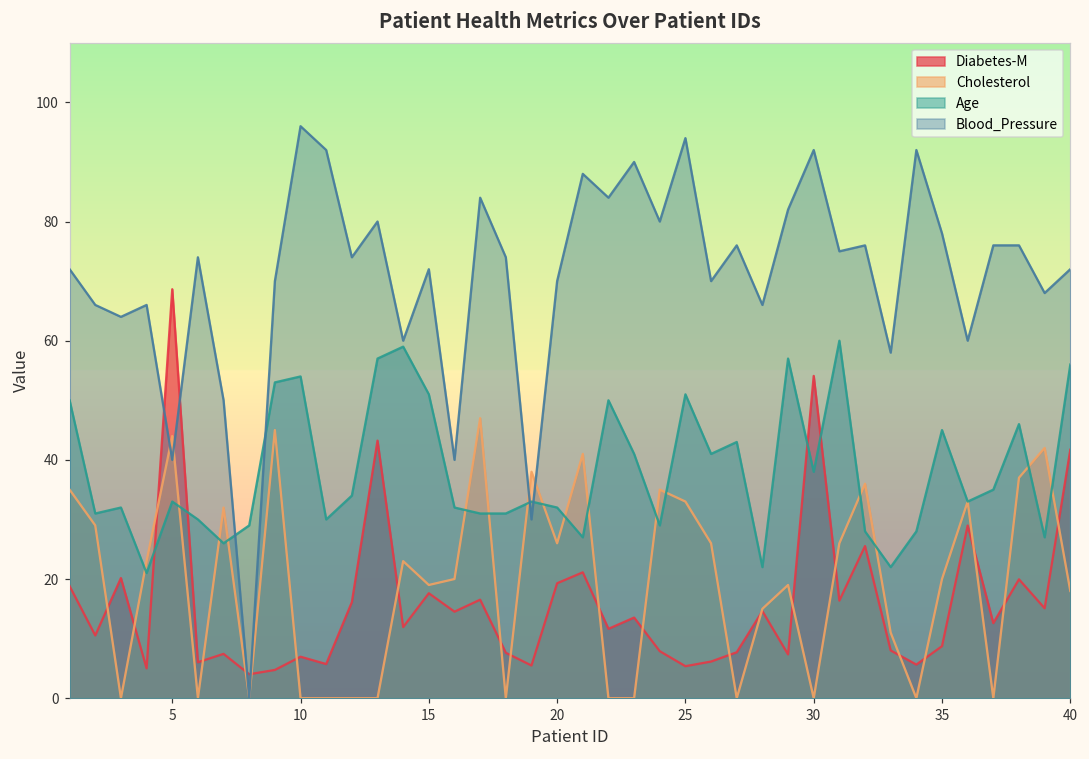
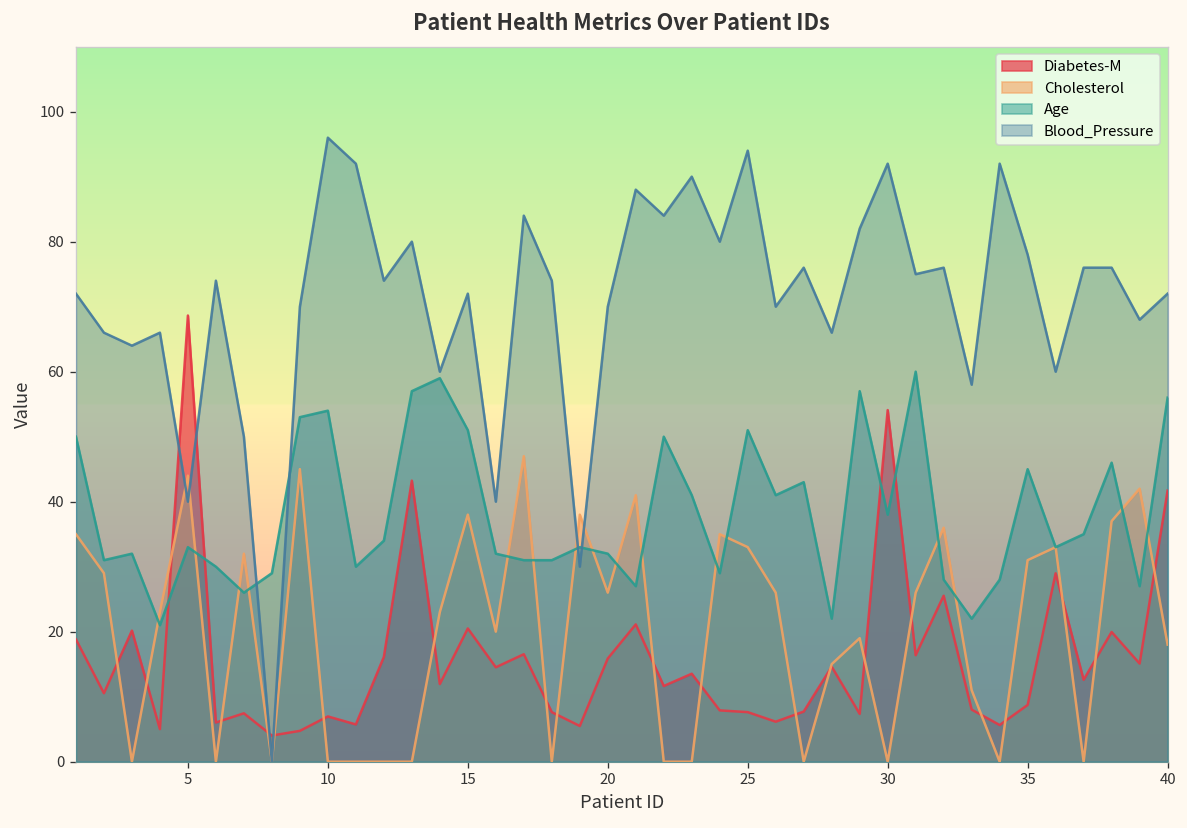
  {
    "Diabetes-M": {
      "5": 69,
      "10": 7,
-     "15": 18,
-     "20": 19,
-     "25": 5,
+     "15": 20,
+     "20": 16,
+     "25": 8,
      "30": 54,
      "35": 9,
      "40": 42
    },
    "Cholesterol": {
      "5": 44,
      "10": 0,
-     "15": 19,
+     "15": 38,
      "20": 26,
      "25": 33,
      "30": 0,
-     "35": 20,
+     "35": 31,
      "40": 18
    }
  }
